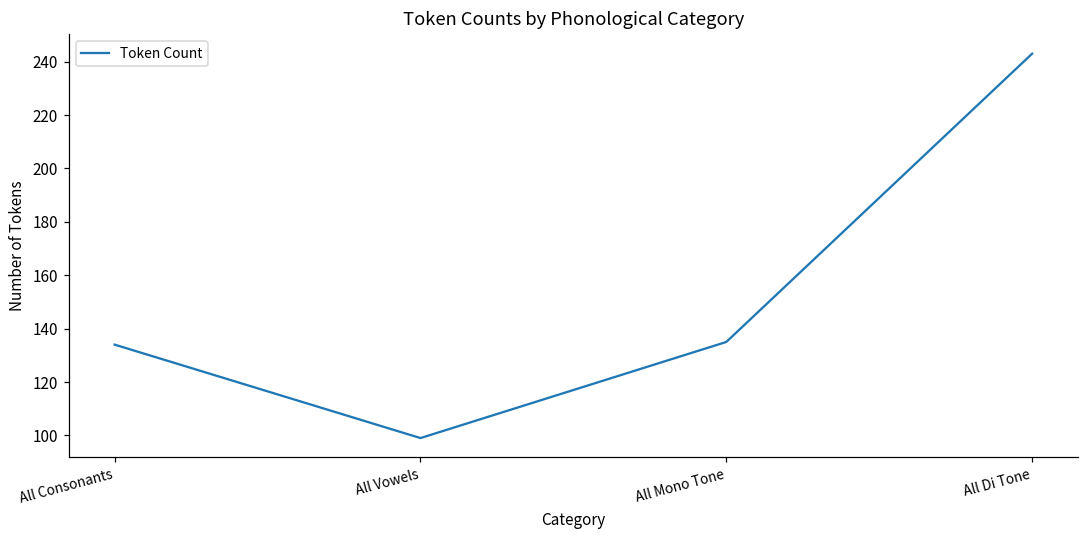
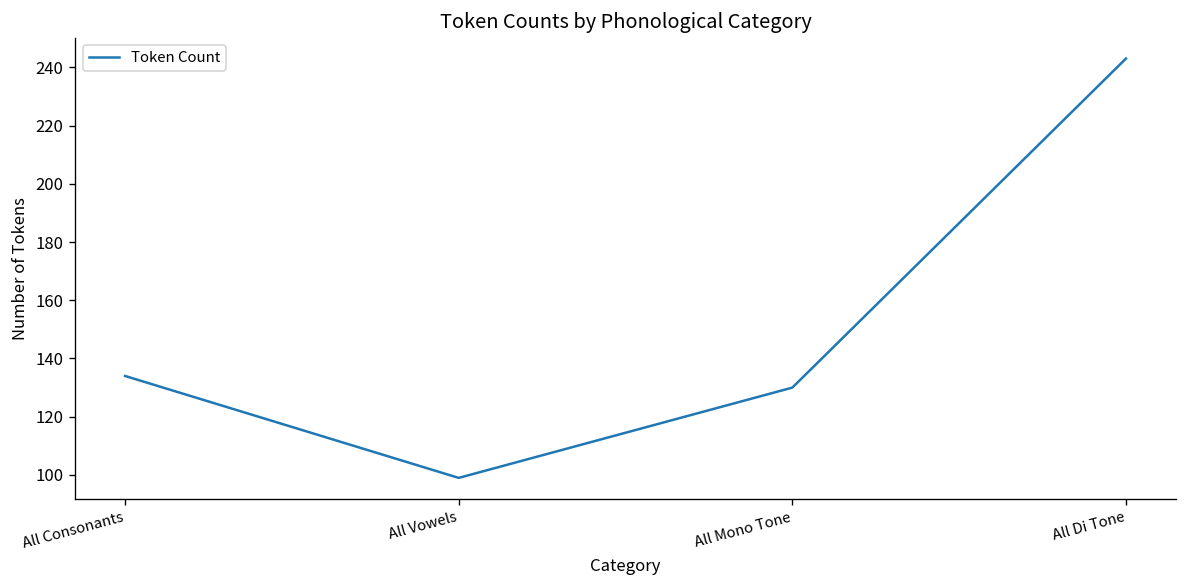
  {
    "All Consonants": 134,
    "All Vowels": 99,
-   "All Mono Tone": 135,
+   "All Mono Tone": 130,
    "All Di Tone": 243
  }
